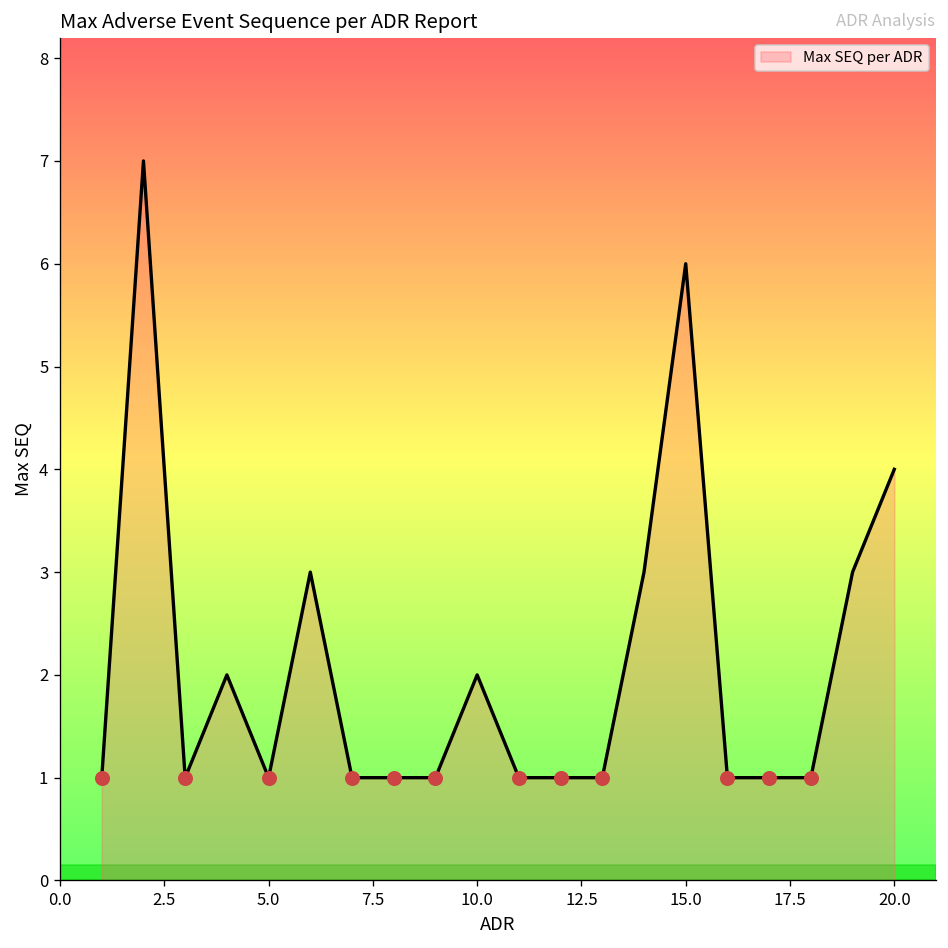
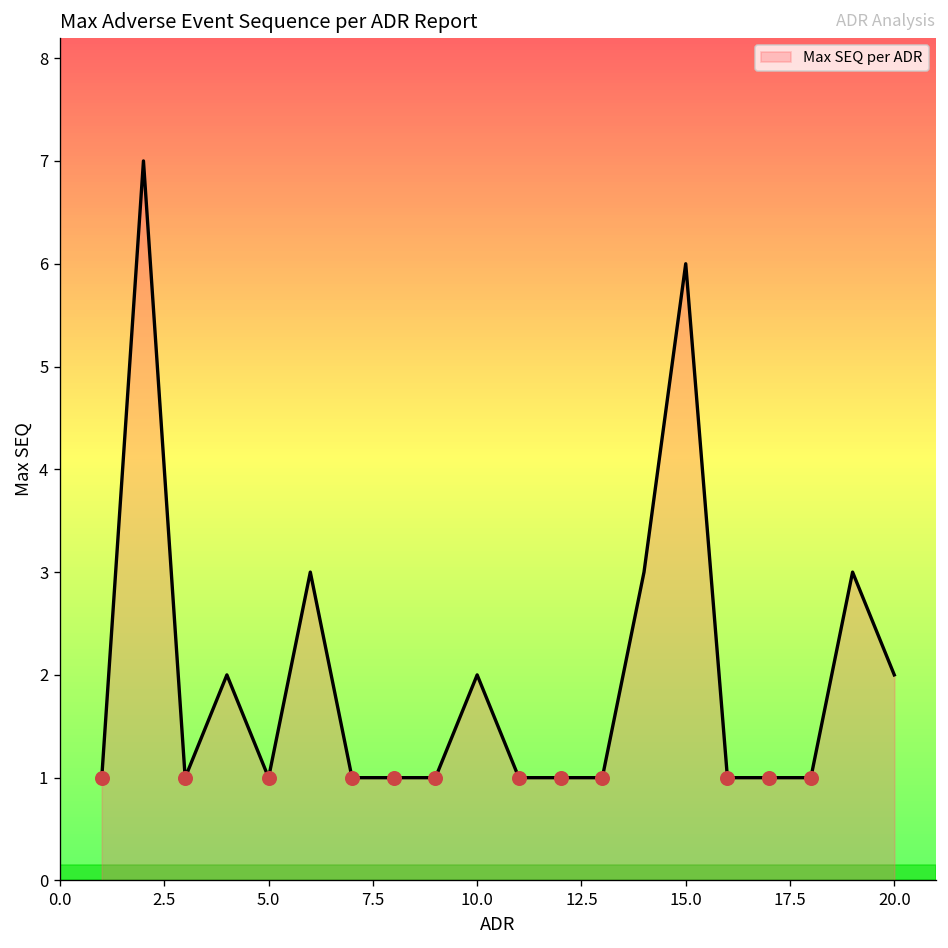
  {
    "Max SEQ per ADR": {
      "10.0": 2,
      "15.0": 6,
-     "20.0": 4
+     "20.0": 2
    }
  }
